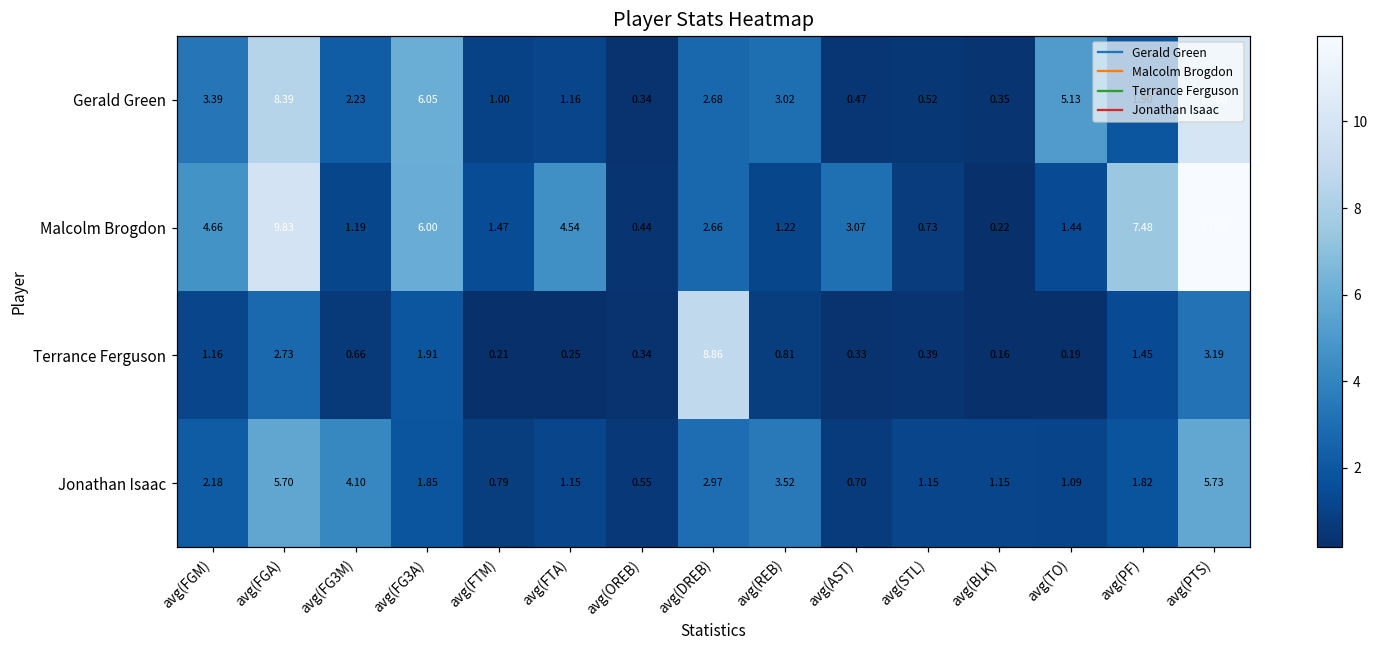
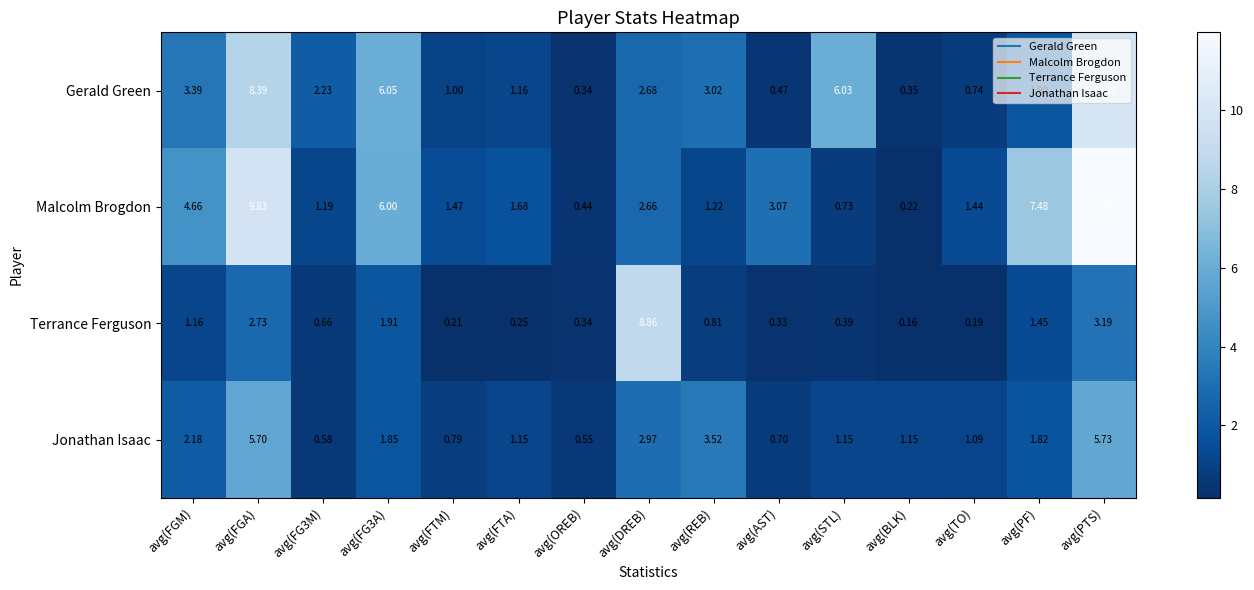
  {
    "Gerald Green": {
      "avg(FGM)": 3.39,
      "avg(FGA)": 8.39,
      "avg(FG3M)": 2.23,
      "avg(FG3A)": 6.05,
      "avg(FTM)": 1.00,
      "avg(FTA)": 1.16,
      "avg(OREB)": 0.34,
      "avg(DREB)": 2.68,
      "avg(REB)": 3.02,
      "avg(AST)": 0.47,
-     "avg(STL)": 0.52,
+     "avg(STL)": 6.03,
      "avg(BLK)": 0.35,
-     "avg(TO)": 5.13
+     "avg(TO)": 0.74
    },
    "Malcolm Brogdon": {
      "avg(FGM)": 4.66,
      "avg(FG3M)": 1.19,
      "avg(FG3A)": 6.00,
      "avg(FTM)": 1.47,
-     "avg(FTA)": 4.54,
+     "avg(FTA)": 1.68,
      "avg(OREB)": 0.44,
      "avg(DREB)": 2.66,
      "avg(REB)": 1.22,
      "avg(AST)": 3.07,
      "avg(STL)": 0.73,
      "avg(BLK)": 0.22,
      "avg(TO)": 1.44,
      "avg(PF)": 7.48
    },
    "Terrance Ferguson": {
      "avg(FGM)": 1.16,
      "avg(FGA)": 2.73,
      "avg(FG3M)": 0.66,
      "avg(FG3A)": 1.91,
      "avg(FTM)": 0.21,
      "avg(FTA)": 0.25,
      "avg(OREB)": 0.34,
      "avg(DREB)": 8.86,
      "avg(REB)": 0.81,
      "avg(AST)": 0.33,
      "avg(STL)": 0.39,
      "avg(BLK)": 0.16,
      "avg(TO)": 0.19,
      "avg(PF)": 1.45,
      "avg(PTS)": 3.19
    },
    "Jonathan Isaac": {
      "avg(FGM)": 2.18,
      "avg(FGA)": 5.70,
-     "avg(FG3M)": 4.10,
+     "avg(FG3M)": 0.58,
      "avg(FG3A)": 1.85,
      "avg(FTM)": 0.79,
      "avg(FTA)": 1.15,
      "avg(OREB)": 0.55,
      "avg(DREB)": 2.97,
      "avg(REB)": 3.52,
      "avg(AST)": 0.70,
      "avg(STL)": 1.15,
      "avg(BLK)": 1.15,
      "avg(TO)": 1.09,
      "avg(PF)": 1.82,
      "avg(PTS)": 5.73
    }
  }
